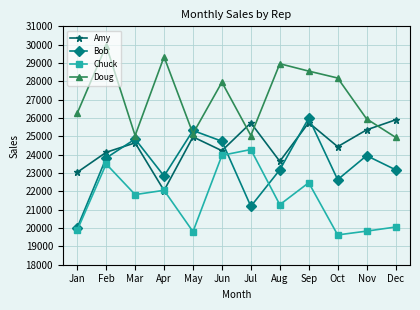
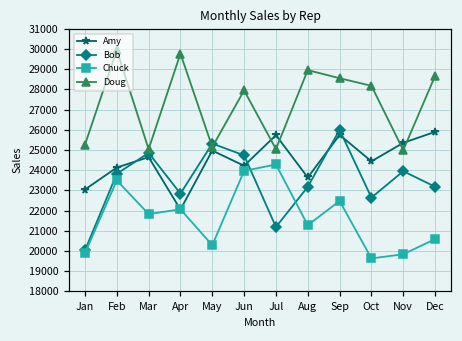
  {
    "Chuck": {
      "Feb": 23500,
      "Mar": 21800,
-     "May": 19800,
+     "May": 20300,
      "Jun": 24000,
      "Jul": 24300,
      "Aug": 21300,
      "Sep": 22500,
      "Oct": 19600,
      "Nov": 19800,
-     "Dec": 20100
+     "Dec": 20600
    },
    "Doug": {
-     "Jan": 26300,
+     "Jan": 25300,
      "Mar": 25000,
-     "Apr": 29300,
+     "Apr": 29800,
      "May": 25200,
      "Jun": 28000,
      "Jul": 25000,
      "Aug": 29000,
      "Sep": 28600,
      "Oct": 28200,
-     "Nov": 26000,
-     "Dec": 24900
+     "Nov": 25000,
+     "Dec": 28700
    }
  }
